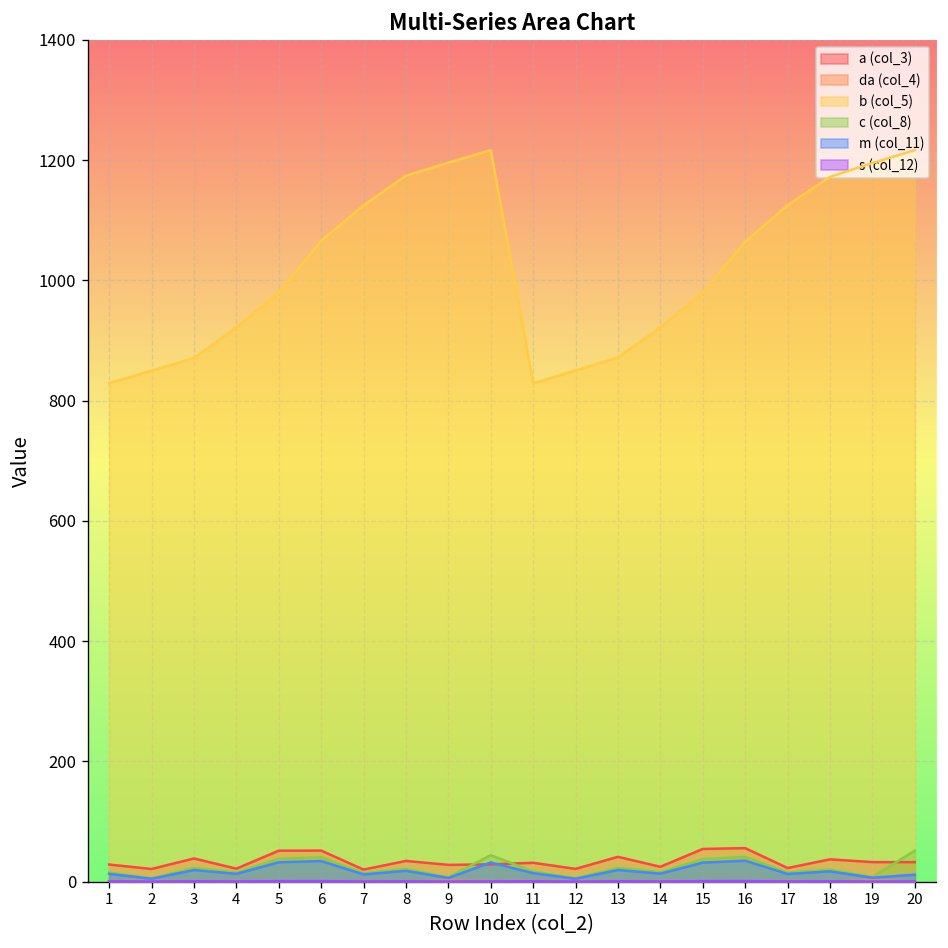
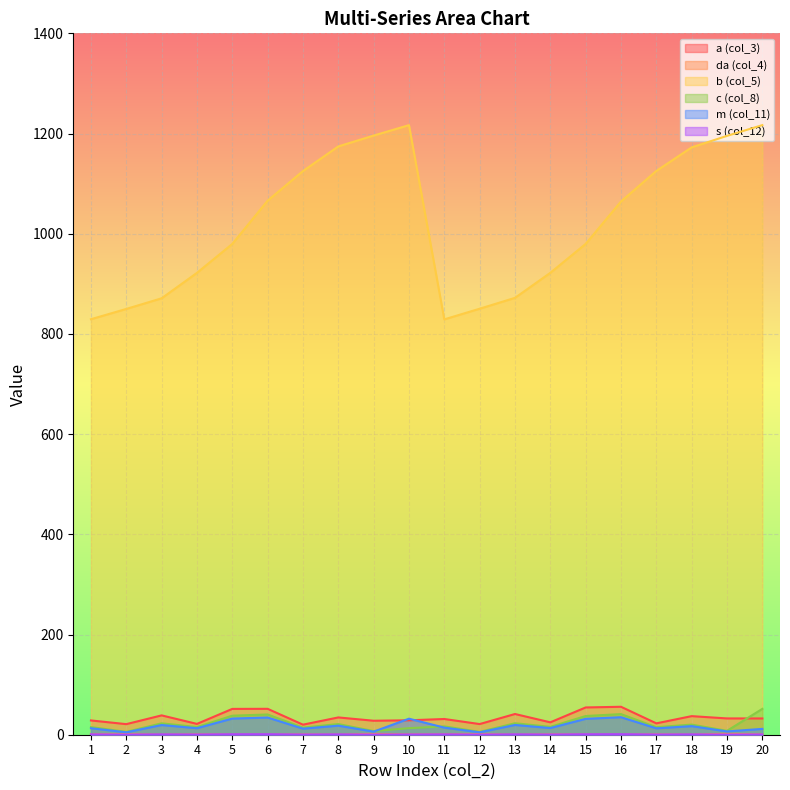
  {
    "c (col_8)": {
      "5": 40,
      "6": 40,
-     "10": 40,
+     "10": 10,
      "15": 40,
      "16": 40,
      "20": 50
    },
    "m (col_11)": {
      "5": 30,
      "6": 30,
      "15": 30,
      "16": 30,
      "20": 10
    }
  }
